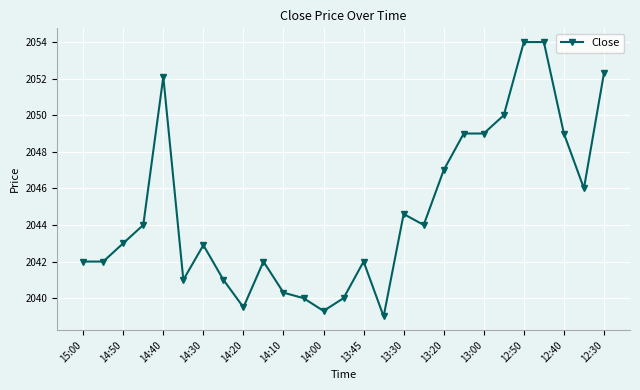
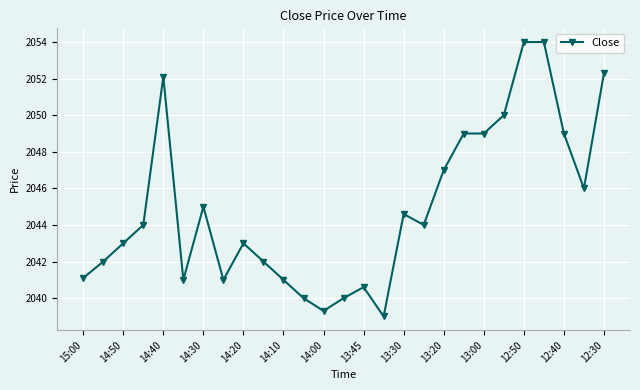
  {
-   "15:00": 2042.0,
+   "15:00": 2041.1,
    "14:50": 2043.0,
    "14:40": 2052.1,
-   "14:30": 2042.9,
-   "14:20": 2039.5,
-   "14:10": 2040.3,
+   "14:30": 2045.0,
+   "14:20": 2043.0,
+   "14:10": 2041.0,
    "14:00": 2039.3,
-   "13:45": 2042.0,
+   "13:45": 2040.6,
    "13:30": 2044.6,
    "13:20": 2047.0,
    "13:00": 2049.0,
    "12:50": 2054.0,
    "12:40": 2049.0,
    "12:30": 2052.3
  }
